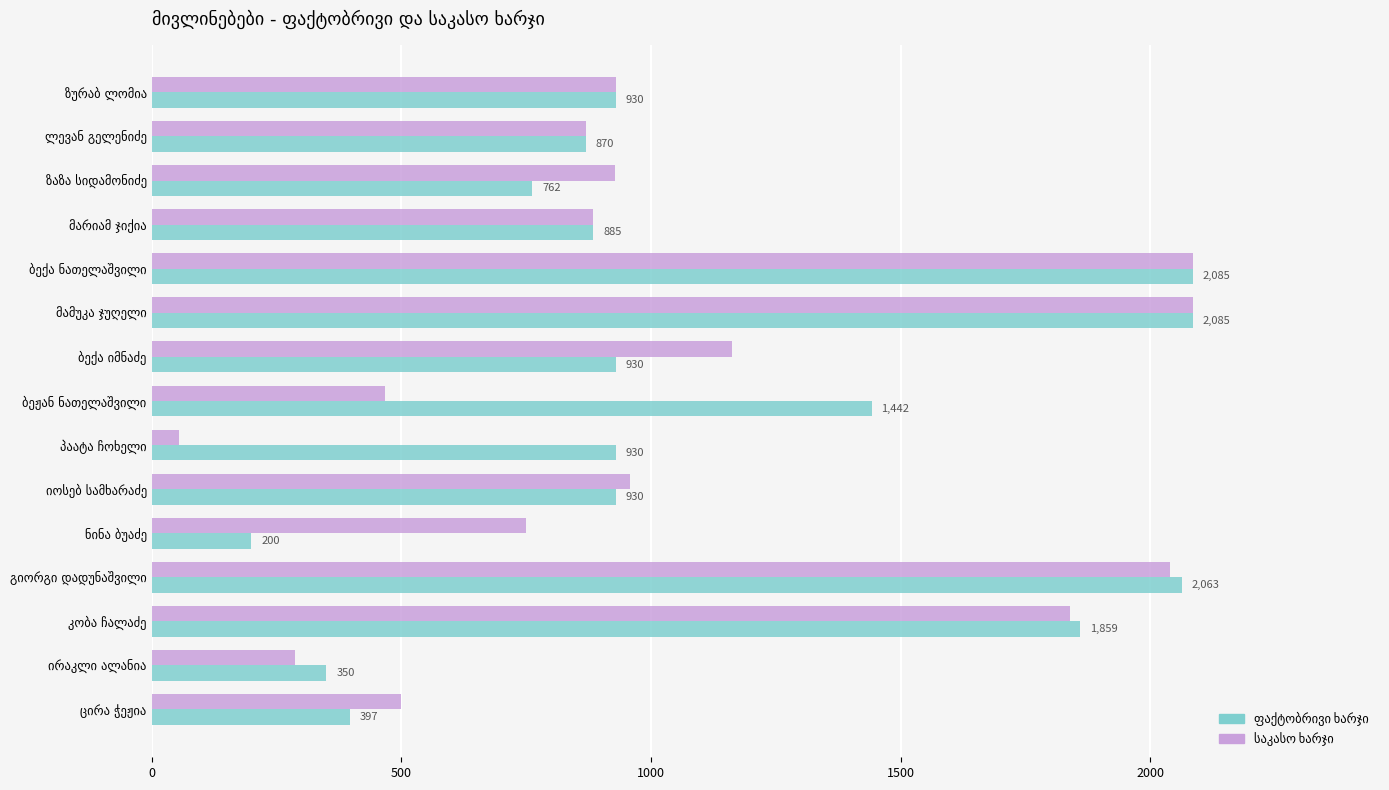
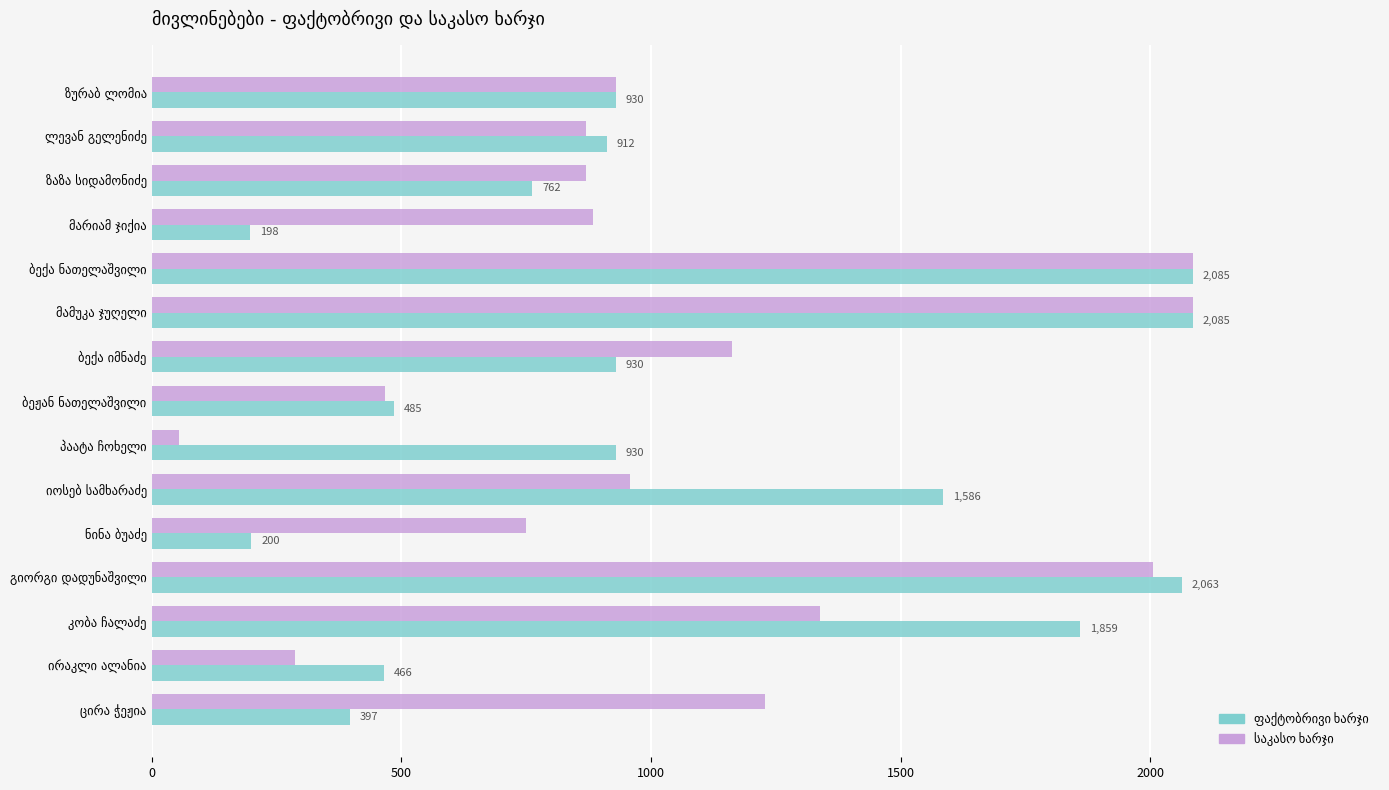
  {
    "ფაქტობრივი ხარჯი": {
      "ზურაბ ლომია": "930",
-     "ლევან გელენიძე": "870",
+     "ლევან გელენიძე": "912",
      "ზაზა სიდამონიძე": "762",
-     "მარიამ ჯიქია": "885",
+     "მარიამ ჯიქია": "198",
      "ბექა ნათელაშვილი": "2,085",
      "მამუკა ჯუღელი": "2,085",
      "ბექა იმნაძე": "930",
-     "ბეჟან ნათელაშვილი": "1,442",
+     "ბეჟან ნათელაშვილი": "485",
      "პაატა ჩოხელი": "930",
-     "იოსებ სამხარაძე": "930",
+     "იოსებ სამხარაძე": "1,586",
      "ნინა ბუაძე": "200",
      "გიორგი დადუნაშვილი": "2,063",
      "კობა ჩალაძე": "1,859",
-     "ირაკლი ალანია": "350",
+     "ირაკლი ალანია": "466",
      "ცირა ჭეჟია": "397"
    },
    "საკასო ხარჯი": {
-     "ზაზა სიდამონიძე": "930",
+     "ზაზა სიდამონიძე": "870",
      "ბექა იმნაძე": "1160",
      "ბეჟან ნათელაშვილი": "470",
      "პაატა ჩოხელი": "50",
      "ნინა ბუაძე": "750",
-     "გიორგი დადუნაშვილი": "2040",
-     "კობა ჩალაძე": "1840",
+     "გიორგი დადუნაშვილი": "2010",
+     "კობა ჩალაძე": "1340",
      "ირაკლი ალანია": "290",
-     "ცირა ჭეჟია": "500"
+     "ცირა ჭეჟია": "1230"
    }
  }
